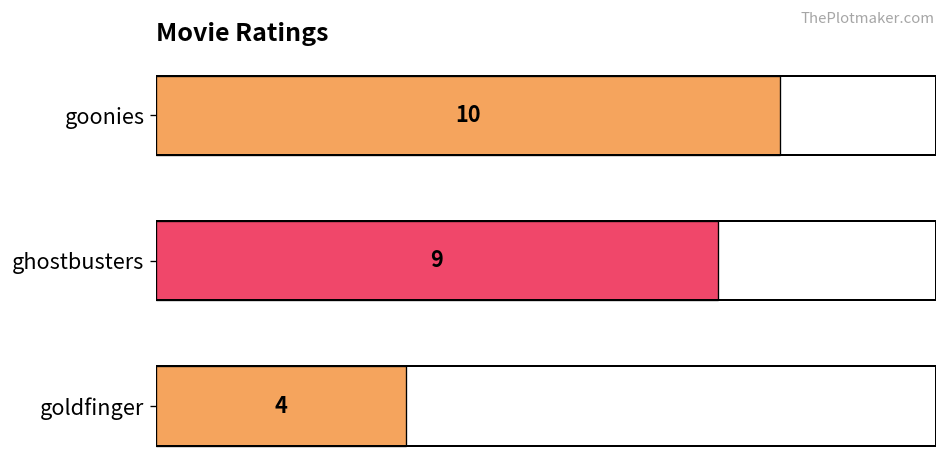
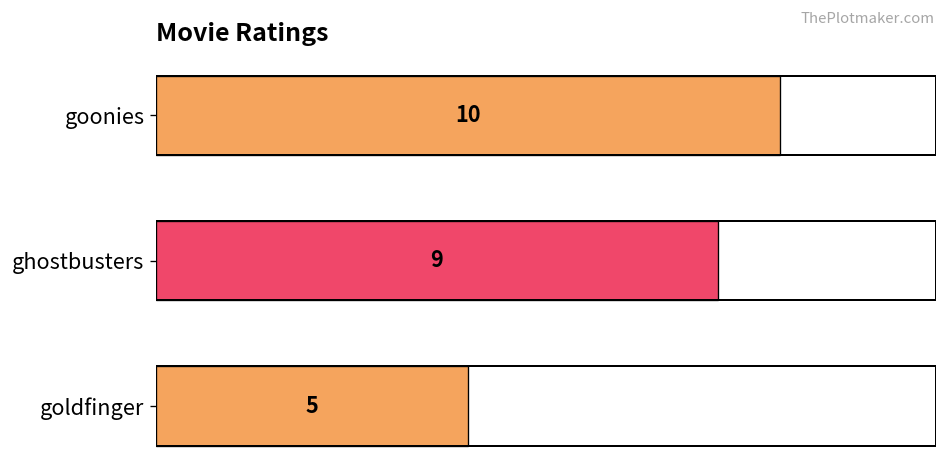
  {
    "goonies": 10,
    "ghostbusters": 9,
-   "goldfinger": 4
+   "goldfinger": 5
  }
